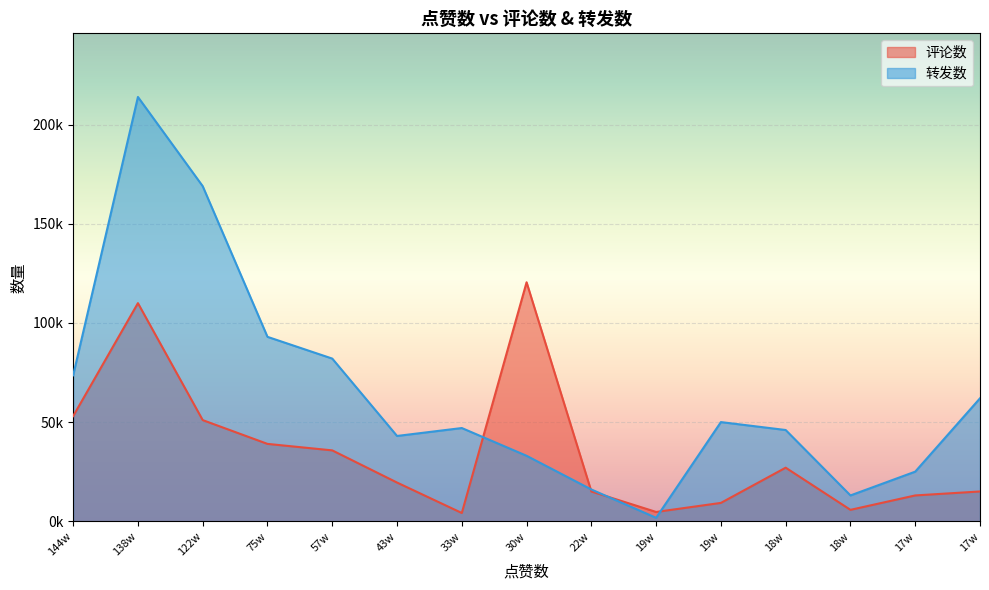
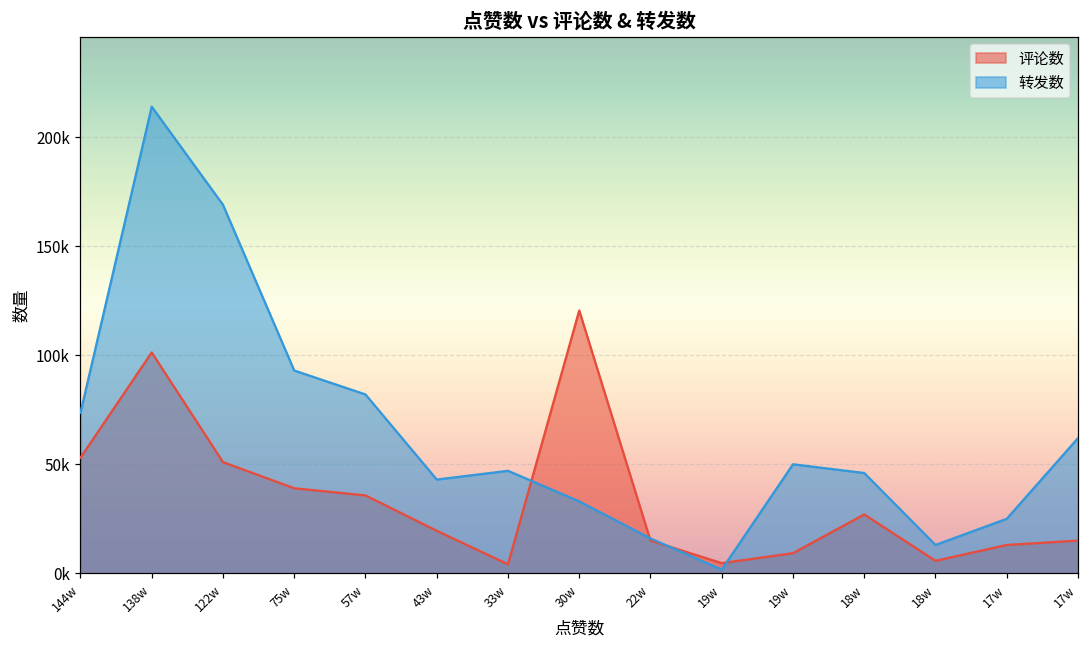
  {
    "评论数": {
      "144w": 53000,
-     "138w": 110000,
+     "138w": 101000,
      "122w": 51000,
      "75w": 39000,
      "57w": 36000,
      "43w": 20000,
      "33w": 4000,
      "30w": 121000
    },
    "转发数": {
      "144w": 74000,
      "138w": 214000,
      "122w": 169000,
      "75w": 93000,
      "57w": 82000,
      "43w": 43000,
      "33w": 47000,
      "30w": 33000
    }
  }
